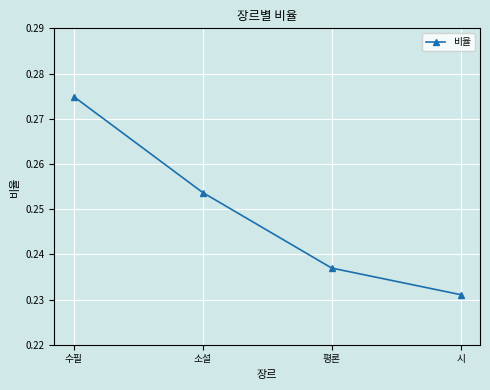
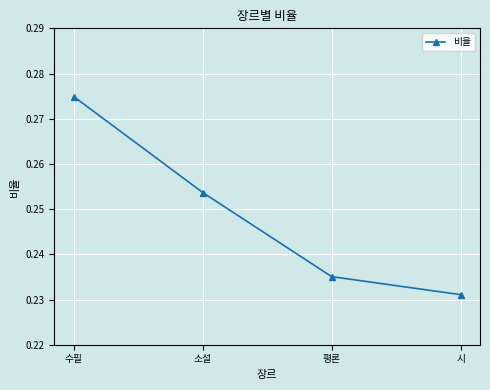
  {
    "수필": 0.275,
    "소설": 0.254,
-   "평론": 0.237,
+   "평론": 0.235,
    "시": 0.231
  }
